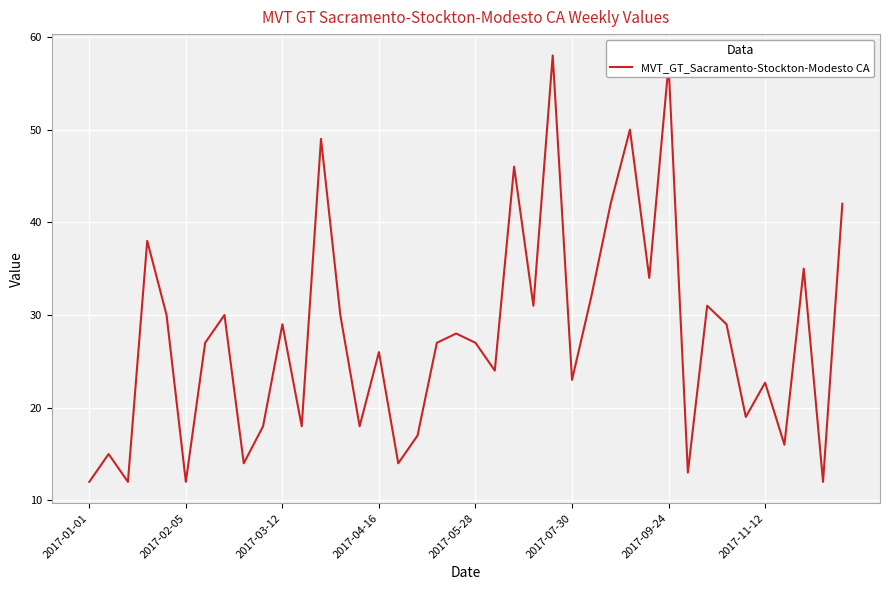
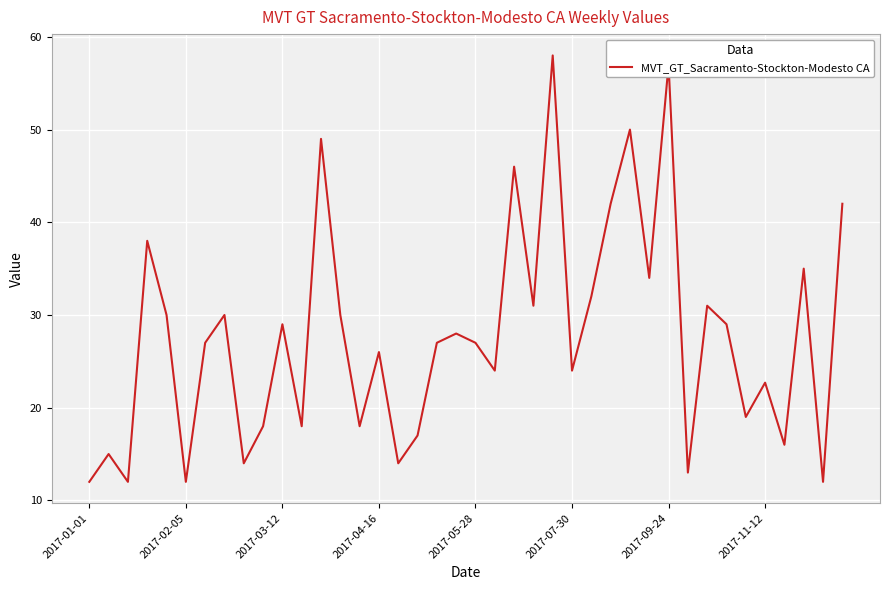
  {
    "2017-01-01": 12,
    "2017-02-05": 12,
    "2017-03-12": 29,
    "2017-04-16": 26,
    "2017-05-28": 27,
-   "2017-07-30": 23,
+   "2017-07-30": 24,
    "2017-11-12": 23
  }
